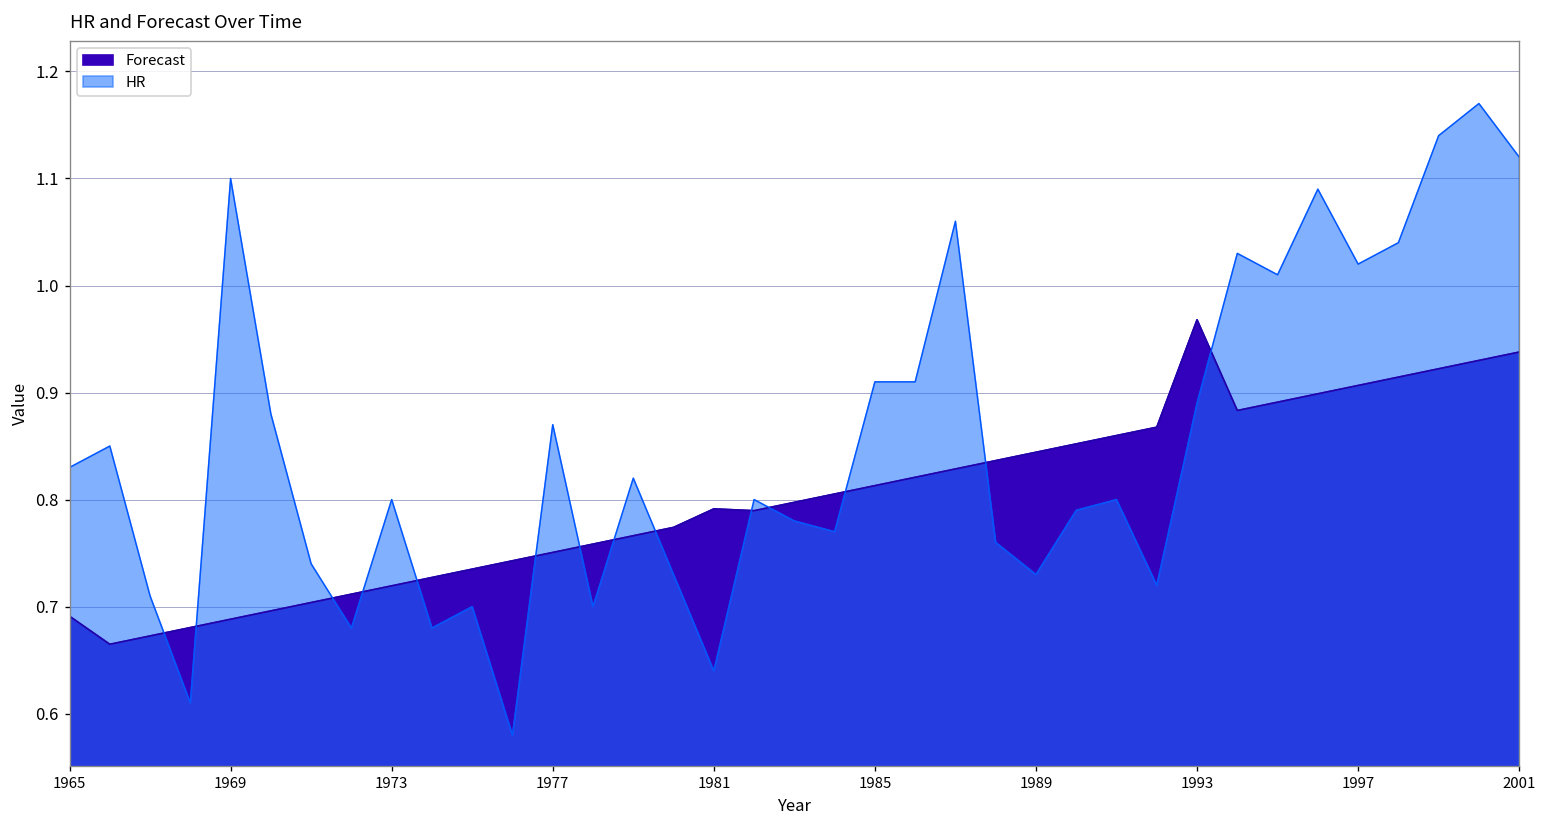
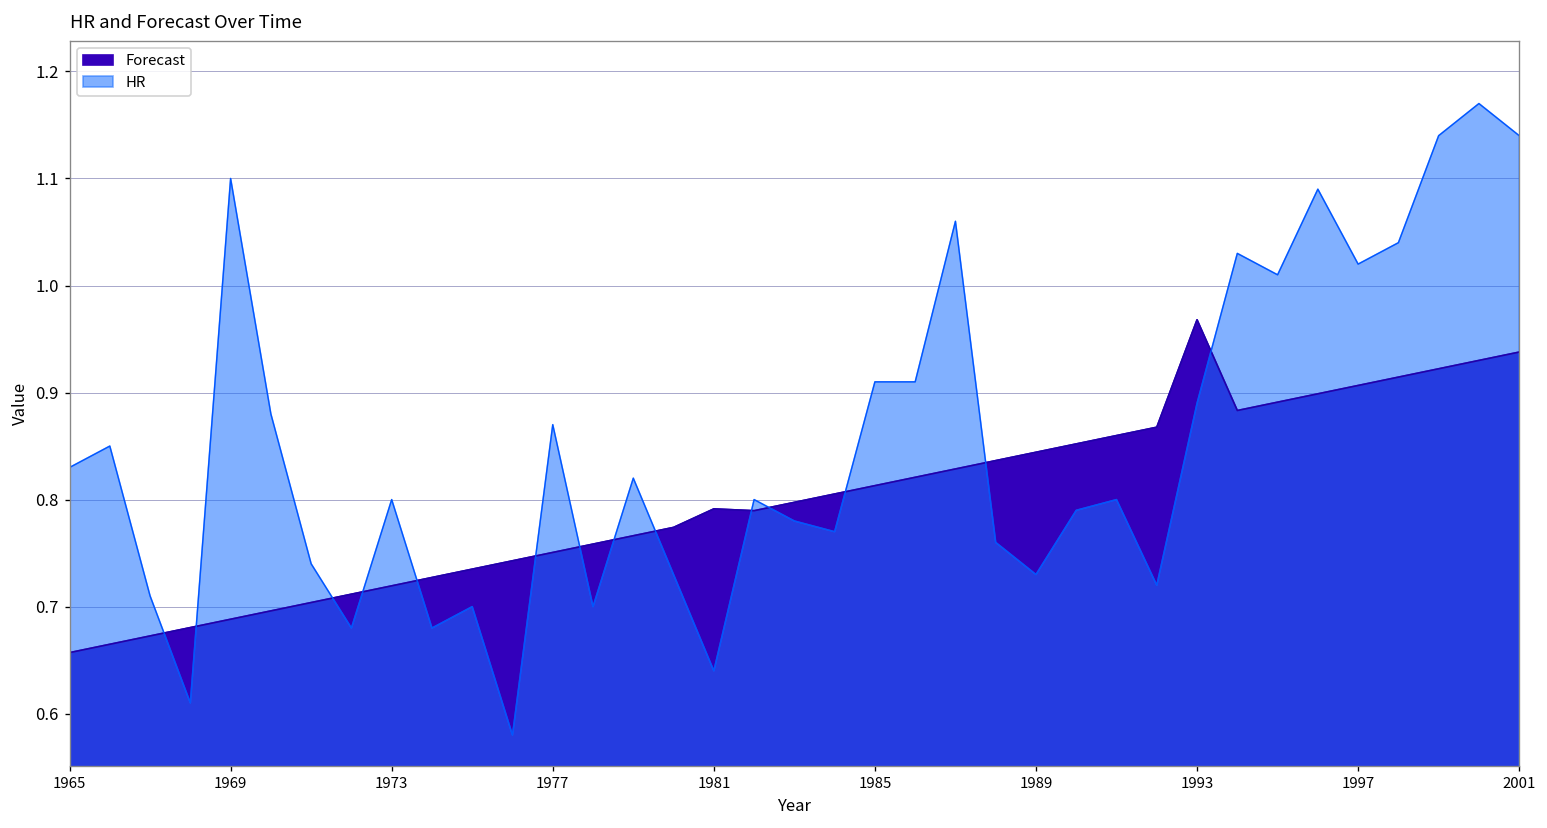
  {
    "Forecast": {
-     "1965": 0.69,
+     "1965": 0.66,
      "1969": 0.69,
      "1973": 0.72,
      "1977": 0.75,
      "1981": 0.79,
      "1985": 0.81,
      "1989": 0.84,
      "1993": 0.97,
      "1997": 0.91,
      "2001": 0.94
    },
    "HR": {
      "1965": 0.83,
      "1969": 1.10,
      "1973": 0.80,
      "1977": 0.87,
      "1981": 0.64,
      "1985": 0.91,
      "1989": 0.73,
      "1993": 0.89,
      "1997": 1.02,
-     "2001": 1.12
+     "2001": 1.14
    }
  }
